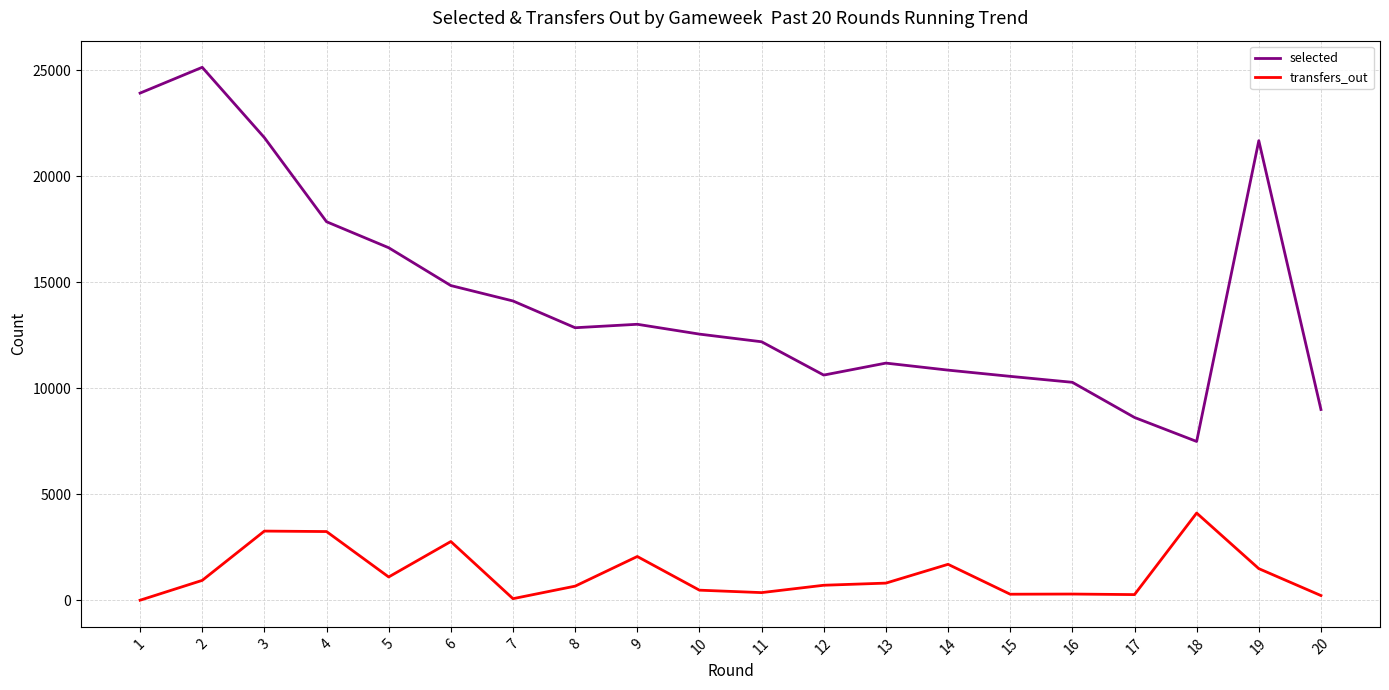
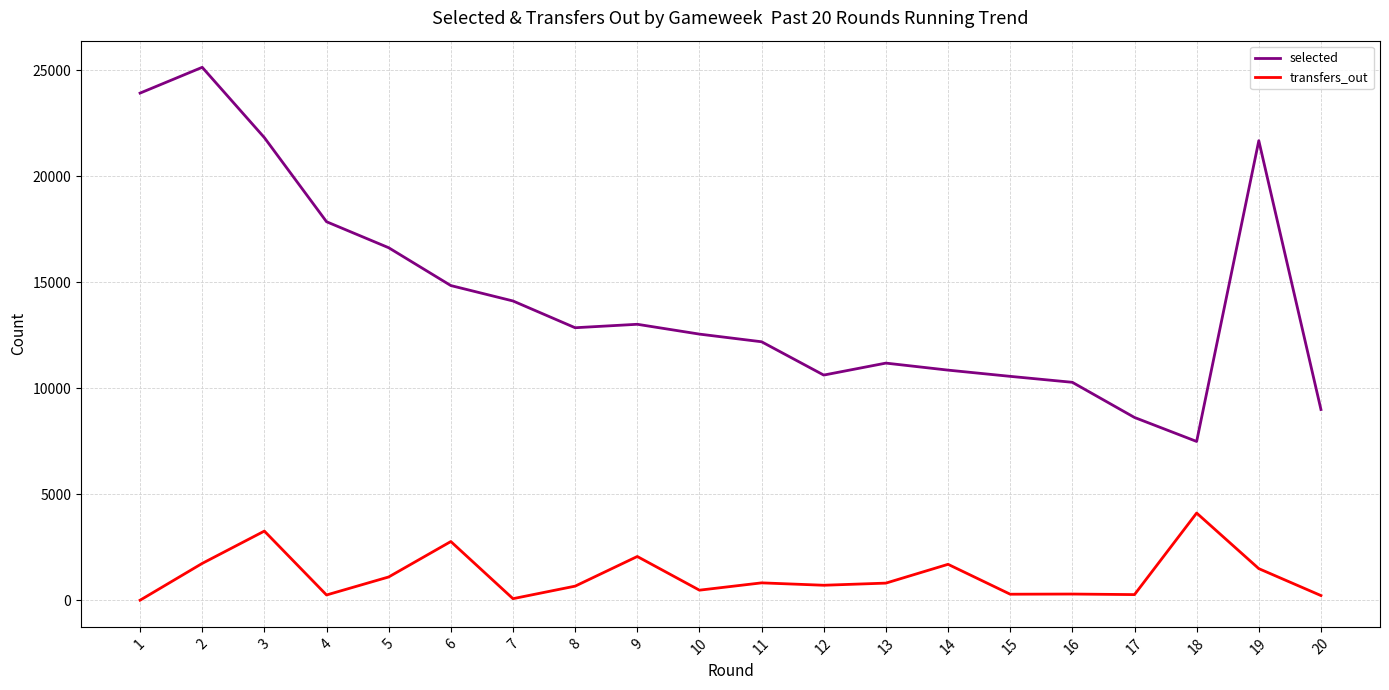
  {
    "selected": {
      "1": 23900,
      "2": 25100,
      "3": 21800,
      "4": 17900,
      "5": 16600,
      "6": 14800,
      "7": 14100,
      "8": 12900,
      "9": 13000,
      "10": 12600,
      "11": 12200,
      "12": 10600,
      "13": 11200,
      "14": 10900,
      "15": 10600,
      "16": 10300,
      "17": 8600,
      "18": 7500,
      "19": 21700,
      "20": 9000
    },
    "transfers_out": {
      "1": 0,
-     "2": 900,
+     "2": 1700,
      "3": 3300,
-     "4": 3200,
+     "4": 200,
      "5": 1100,
      "6": 2800,
      "7": 100,
      "8": 700,
      "9": 2100,
      "10": 500,
-     "11": 400,
+     "11": 800,
      "12": 700,
      "13": 800,
      "14": 1700,
      "15": 300,
      "16": 300,
      "17": 300,
      "18": 4100,
      "19": 1500,
      "20": 200
    }
  }
